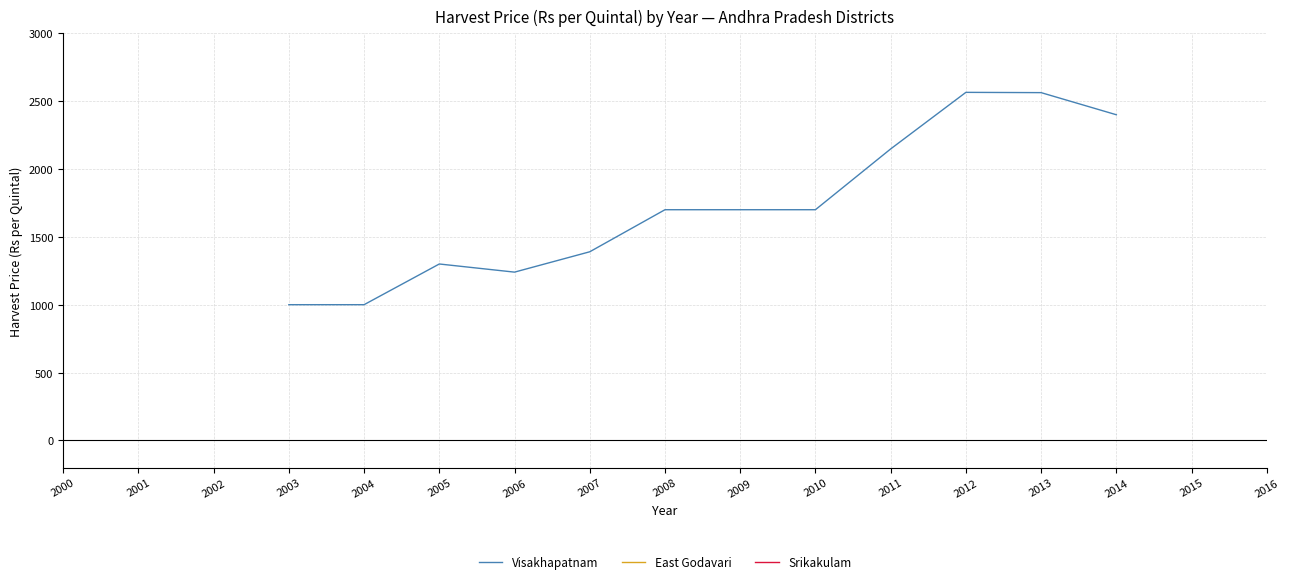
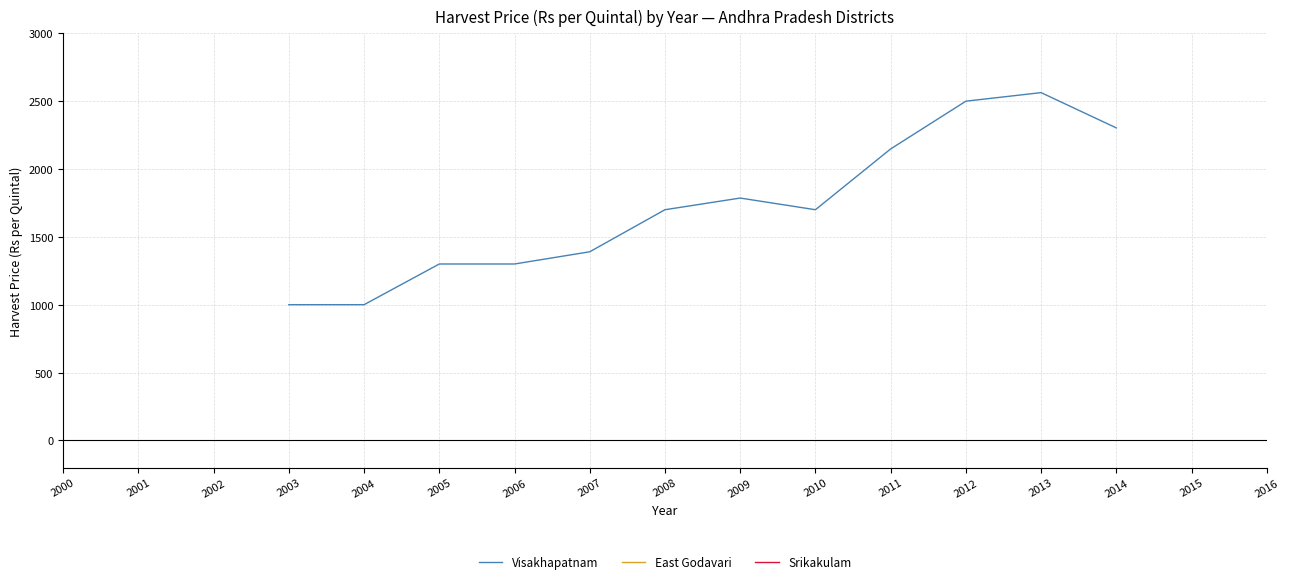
  {
    "2000": 1410,
    "2003": 1000,
    "2004": 1000,
    "2005": 1300,
-   "2006": 1240,
+   "2006": 1300,
    "2007": 1390,
    "2008": 1700,
-   "2009": 1700,
+   "2009": 1790,
    "2010": 1700,
    "2011": 2150,
-   "2012": 2570,
+   "2012": 2500,
    "2013": 2560,
-   "2014": 2400,
+   "2014": 2300,
    "2016": 2600
  }
